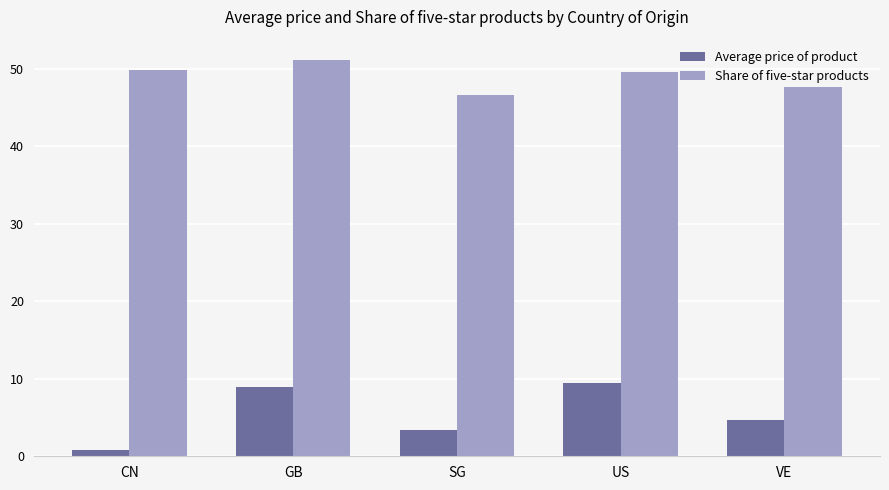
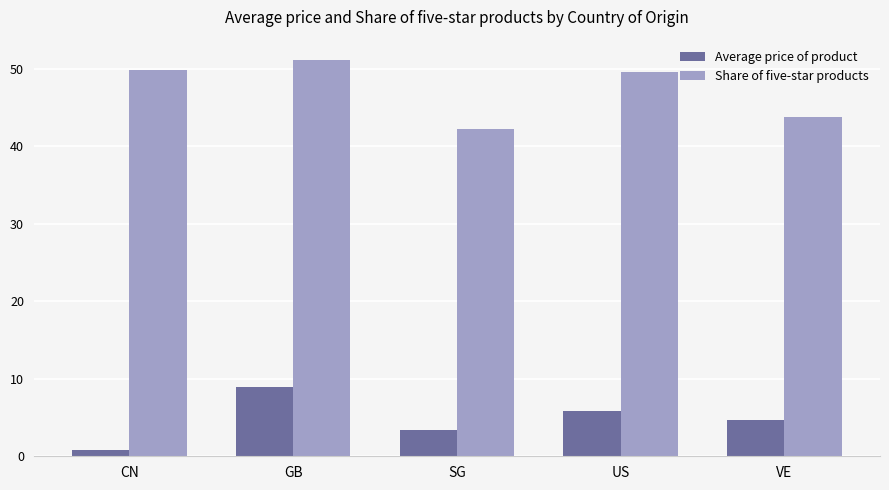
  {
    "Average price of product": {
      "CN": 1,
      "GB": 9,
      "SG": 3,
-     "US": 9,
+     "US": 6,
      "VE": 5
    },
    "Share of five-star products": {
      "CN": 50,
      "GB": 51,
-     "SG": 47,
+     "SG": 42,
      "US": 50,
-     "VE": 48
+     "VE": 44
    }
  }
